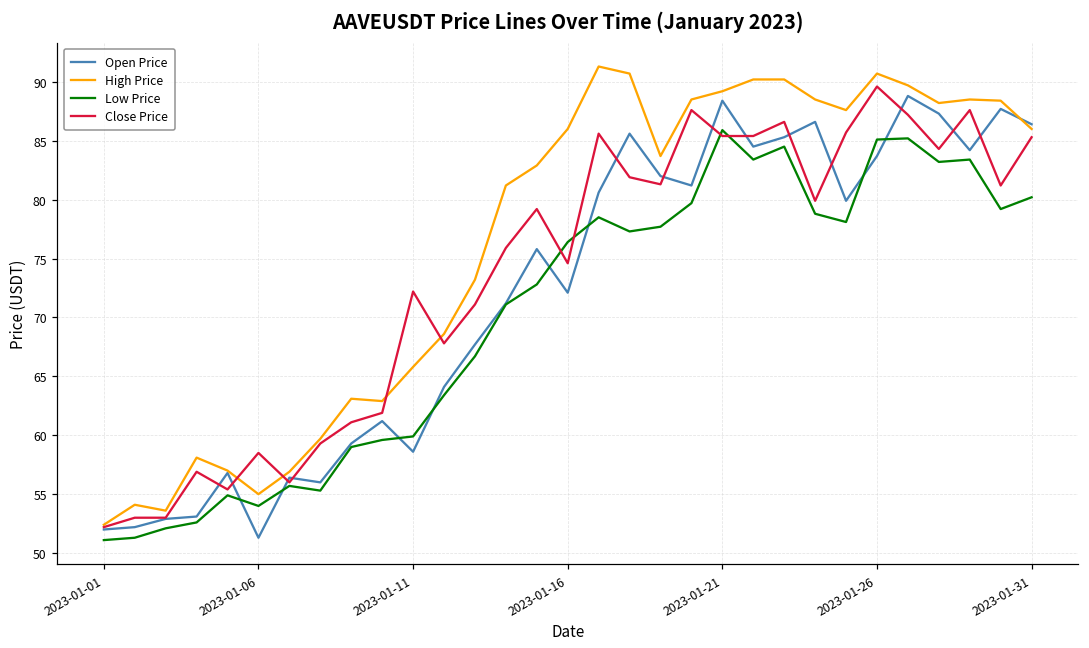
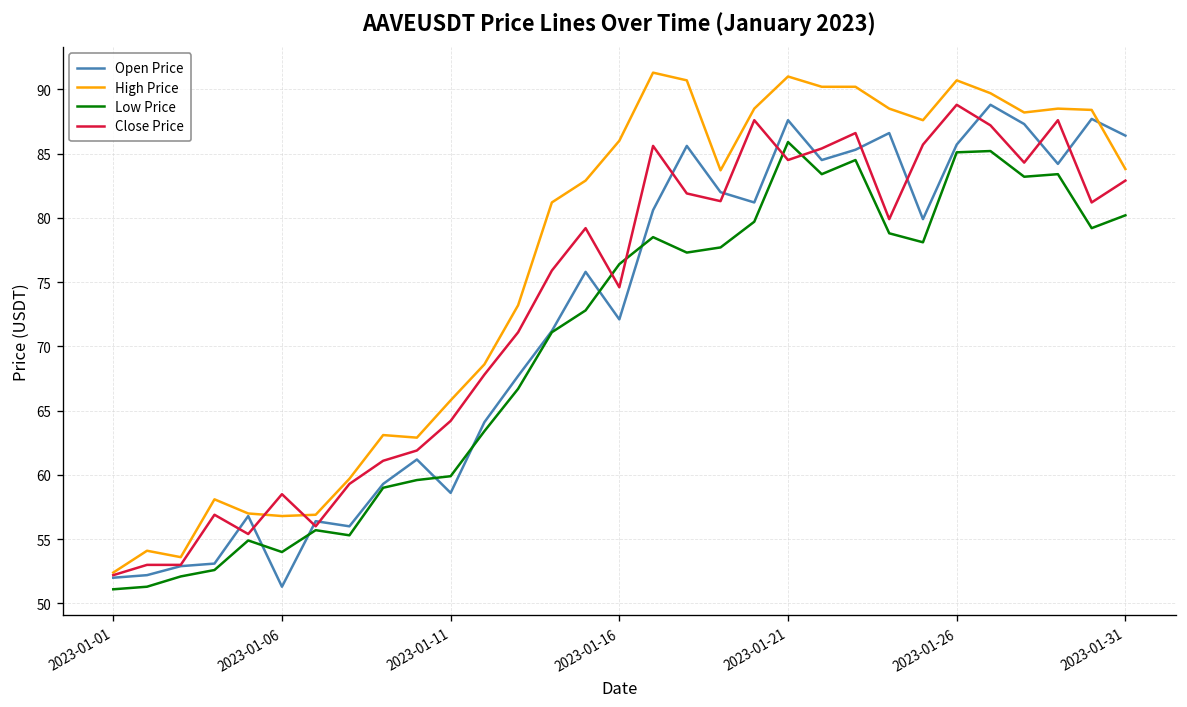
  {
    "Open Price": {
      "2023-01-06": 51.3,
      "2023-01-11": 58.6,
      "2023-01-16": 72.1,
-     "2023-01-21": 88.4,
-     "2023-01-26": 83.7,
+     "2023-01-21": 87.6,
+     "2023-01-26": 85.7,
      "2023-01-31": 86.4
    },
    "High Price": {
-     "2023-01-06": 55.0,
+     "2023-01-06": 56.8,
      "2023-01-11": 65.8,
      "2023-01-16": 86.0,
-     "2023-01-21": 89.2,
+     "2023-01-21": 91.0,
      "2023-01-26": 90.7,
-     "2023-01-31": 86.0
+     "2023-01-31": 83.8
    },
    "Low Price": {
      "2023-01-01": 51.1,
      "2023-01-06": 54.0,
      "2023-01-11": 59.9,
      "2023-01-16": 76.4,
      "2023-01-21": 85.9,
      "2023-01-26": 85.1,
      "2023-01-31": 80.2
    },
    "Close Price": {
      "2023-01-06": 58.5,
-     "2023-01-11": 72.2,
+     "2023-01-11": 64.2,
      "2023-01-16": 74.6,
-     "2023-01-21": 85.4,
-     "2023-01-26": 89.6,
-     "2023-01-31": 85.3
+     "2023-01-21": 84.5,
+     "2023-01-26": 88.8,
+     "2023-01-31": 82.9
    }
  }
